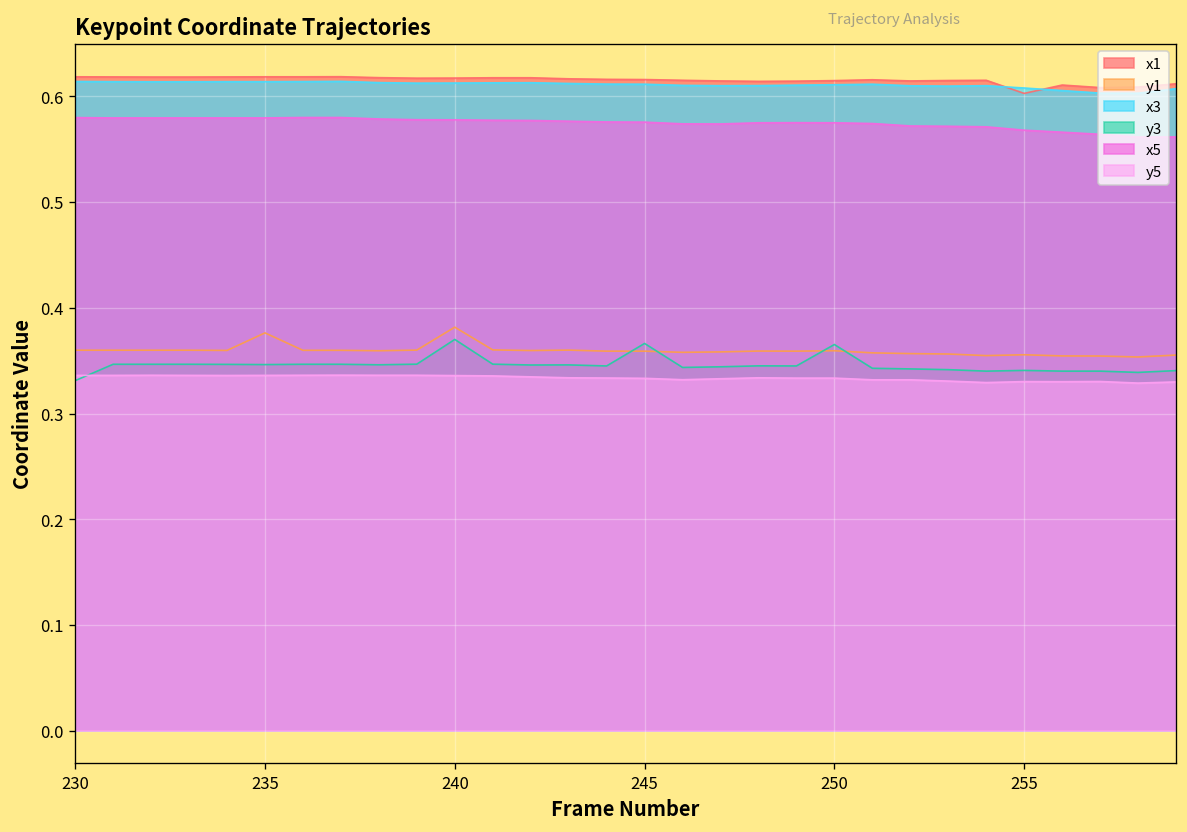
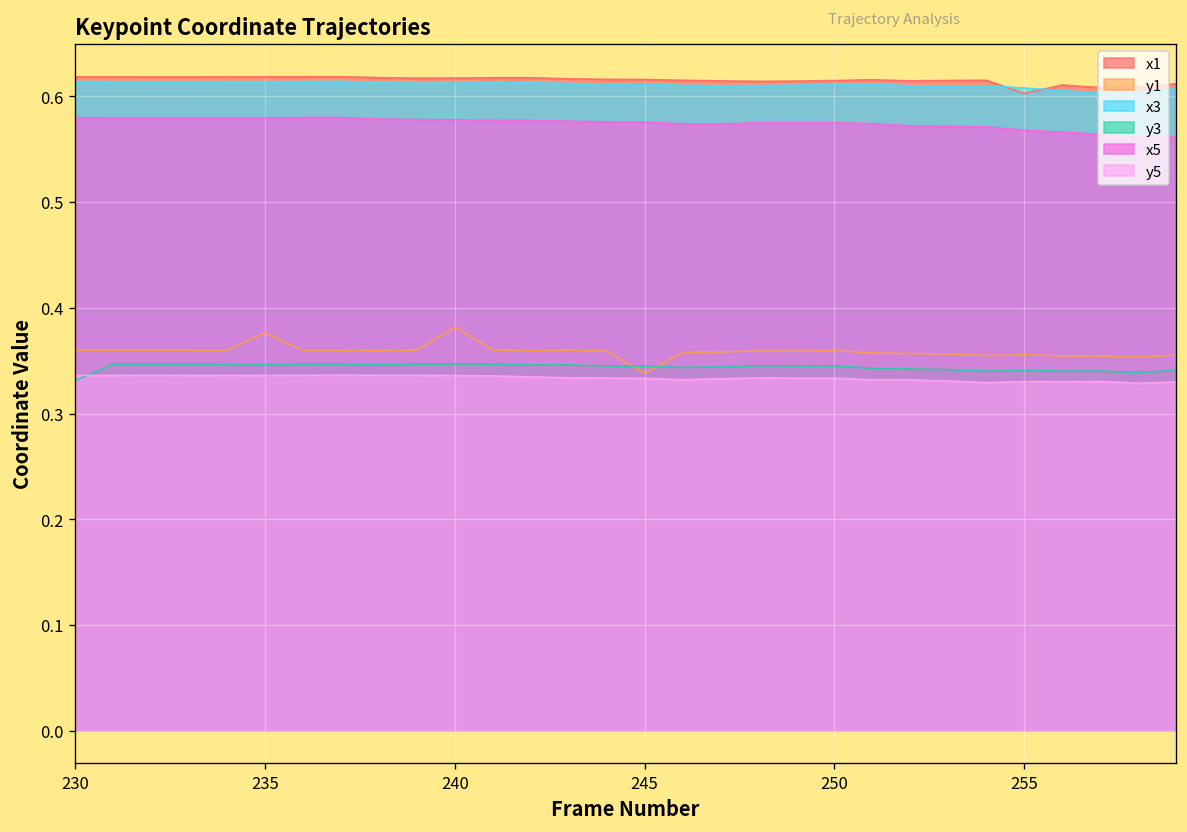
  {
    "x1": {
      "230": 0.62,
      "235": 0.62,
      "240": 0.62,
      "245": 0.62,
      "250": 0.62,
      "255": 0.60
    },
    "y1": {
      "230": 0.36,
      "235": 0.38,
      "240": 0.38,
-     "245": 0.36,
+     "245": 0.34,
      "250": 0.36,
      "255": 0.36
    },
    "x3": {
      "230": 0.61,
      "235": 0.61,
      "240": 0.61,
      "245": 0.61,
      "250": 0.61,
      "255": 0.61
    },
    "y3": {
      "230": 0.33,
      "235": 0.35,
-     "240": 0.37,
-     "245": 0.37,
-     "250": 0.37,
+     "240": 0.35,
+     "245": 0.34,
+     "250": 0.34,
      "255": 0.34
    }
  }
